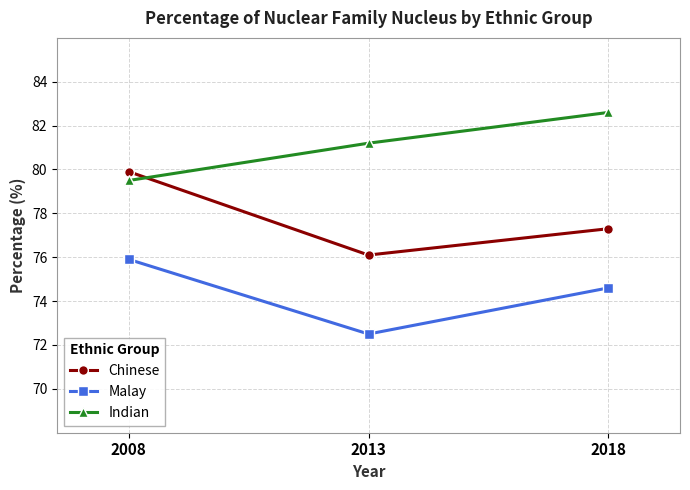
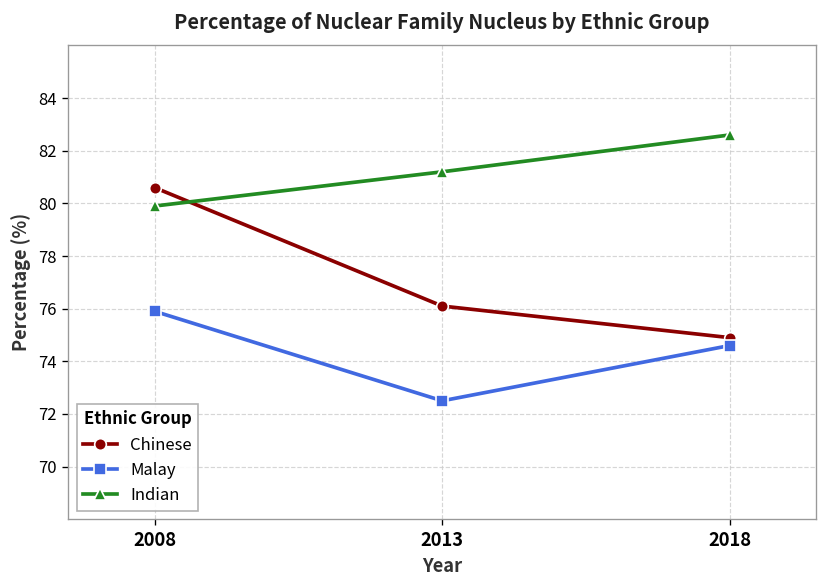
  {
    "Chinese": {
-     "2008": 79.9,
+     "2008": 80.6,
      "2013": 76.1,
-     "2018": 77.3
+     "2018": 74.9
    },
    "Malay": {
      "2008": 75.9,
      "2013": 72.5,
      "2018": 74.6
    },
    "Indian": {
-     "2008": 79.5,
+     "2008": 79.9,
      "2013": 81.2,
      "2018": 82.6
    }
  }
